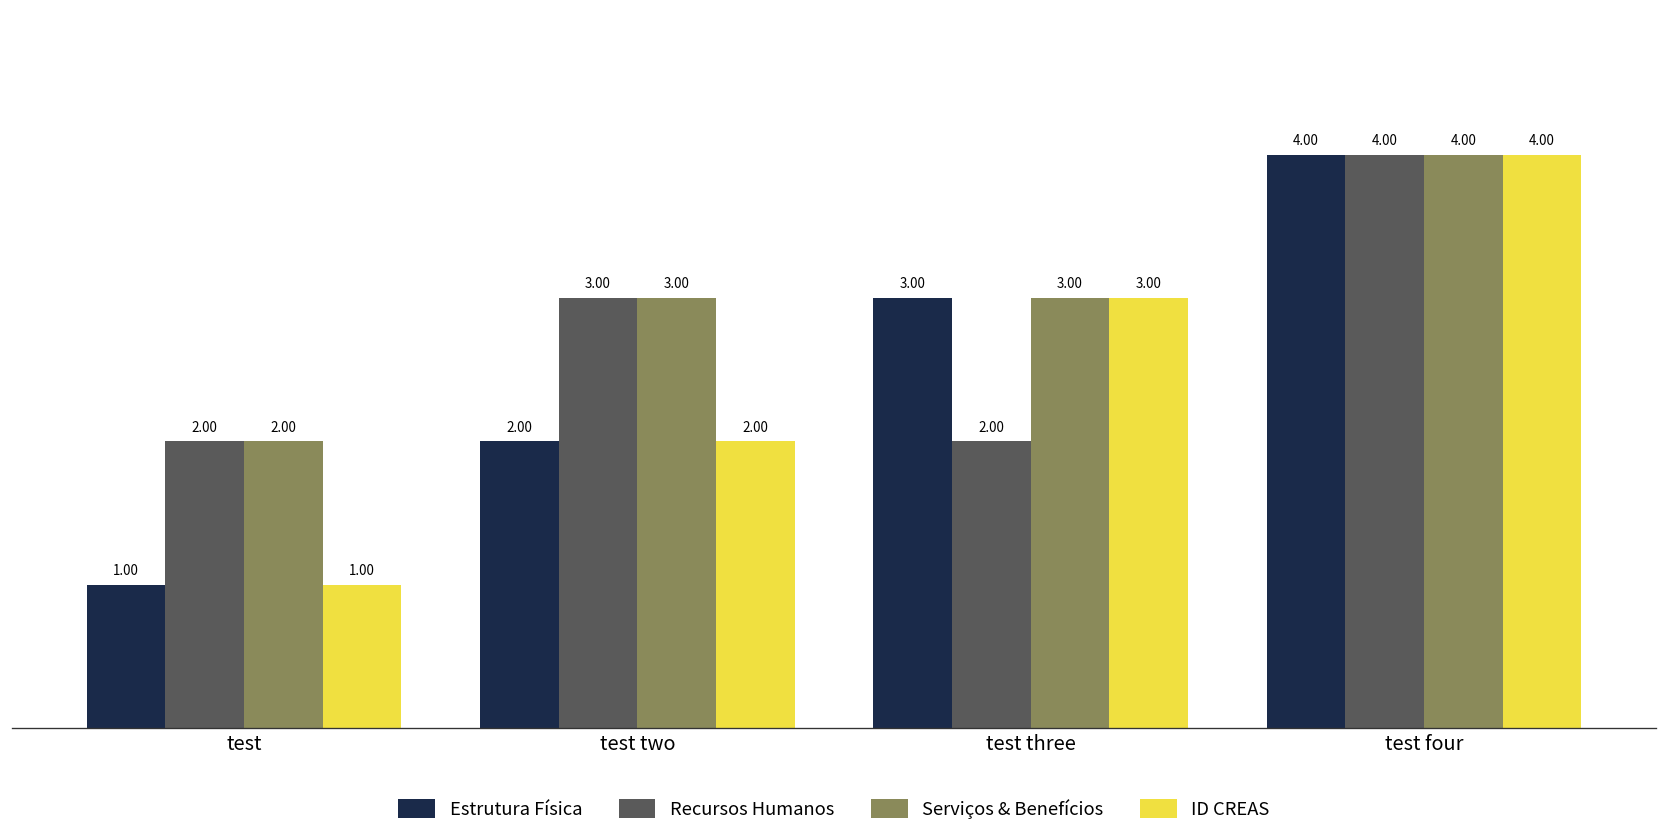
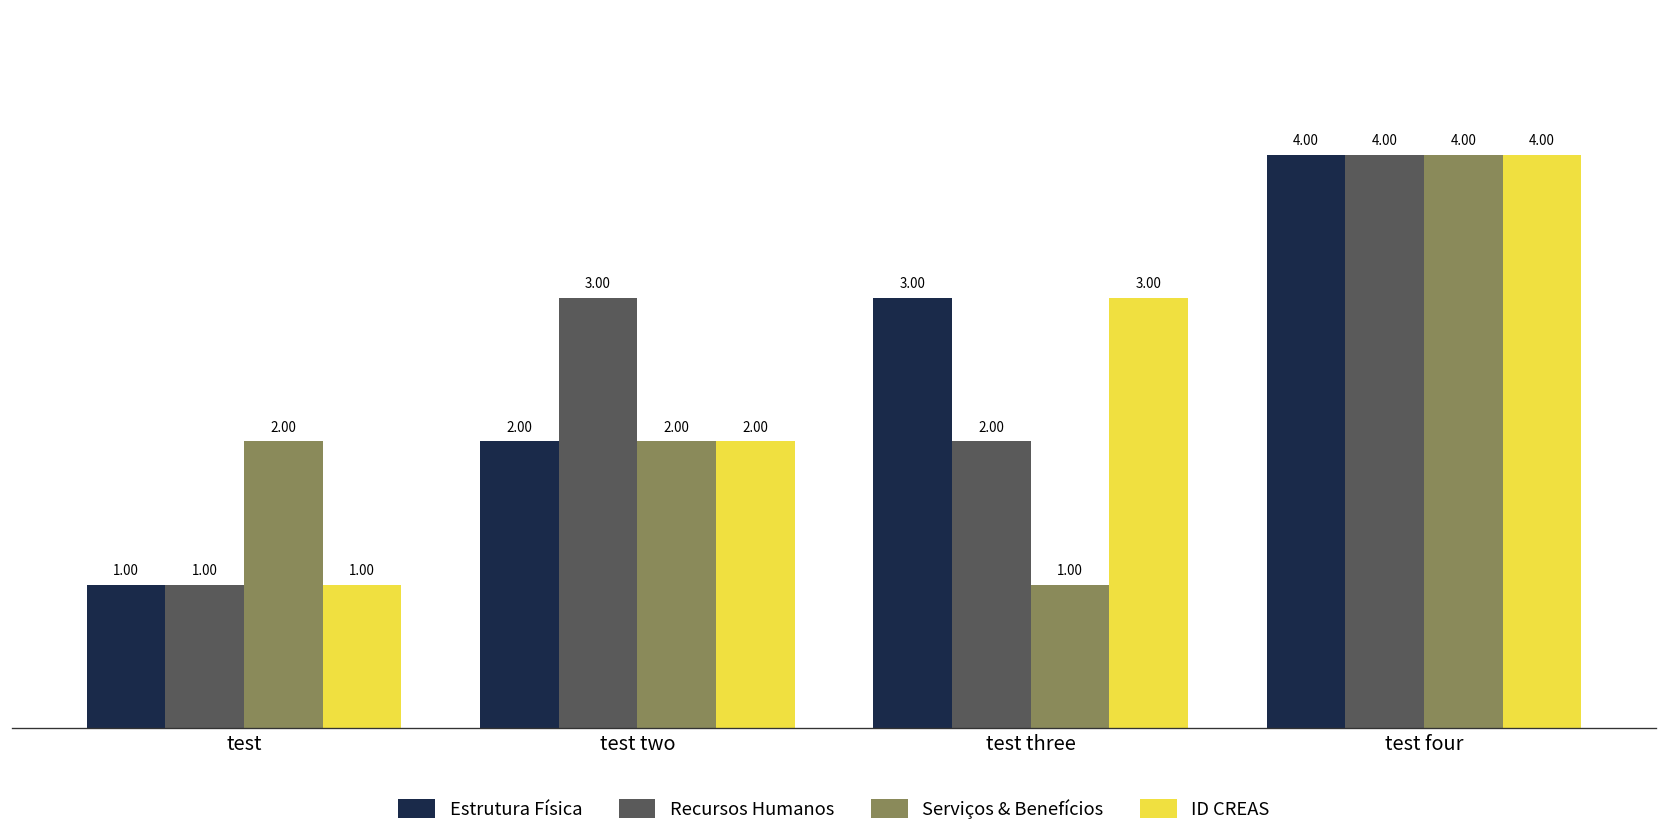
  {
    "Estrutura Física": {
      "test": 1.00,
      "test two": 2.00,
      "test three": 3.00,
      "test four": 4.00
    },
    "Recursos Humanos": {
-     "test": 2.00,
+     "test": 1.00,
      "test two": 3.00,
      "test three": 2.00,
      "test four": 4.00
    },
    "Serviços & Benefícios": {
      "test": 2.00,
-     "test two": 3.00,
-     "test three": 3.00,
+     "test two": 2.00,
+     "test three": 1.00,
      "test four": 4.00
    },
    "ID CREAS": {
      "test": 1.00,
      "test two": 2.00,
      "test three": 3.00,
      "test four": 4.00
    }
  }
